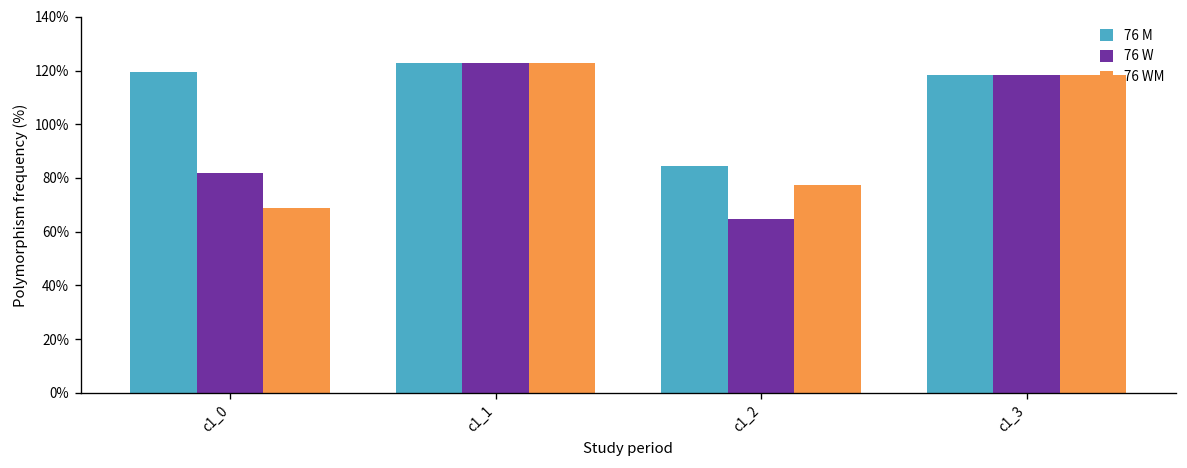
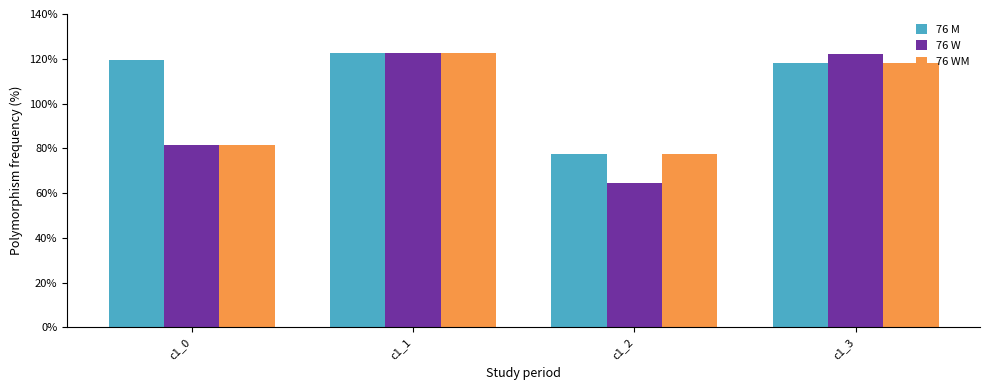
  {
    "76 M": {
      "c1_0": "119%",
      "c1_1": "123%",
-     "c1_2": "84%",
+     "c1_2": "77%",
      "c1_3": "118%"
    },
    "76 W": {
      "c1_0": "82%",
      "c1_1": "123%",
      "c1_2": "65%",
-     "c1_3": "118%"
+     "c1_3": "122%"
    },
    "76 WM": {
-     "c1_0": "69%",
+     "c1_0": "82%",
      "c1_1": "123%",
      "c1_2": "77%",
      "c1_3": "118%"
    }
  }
